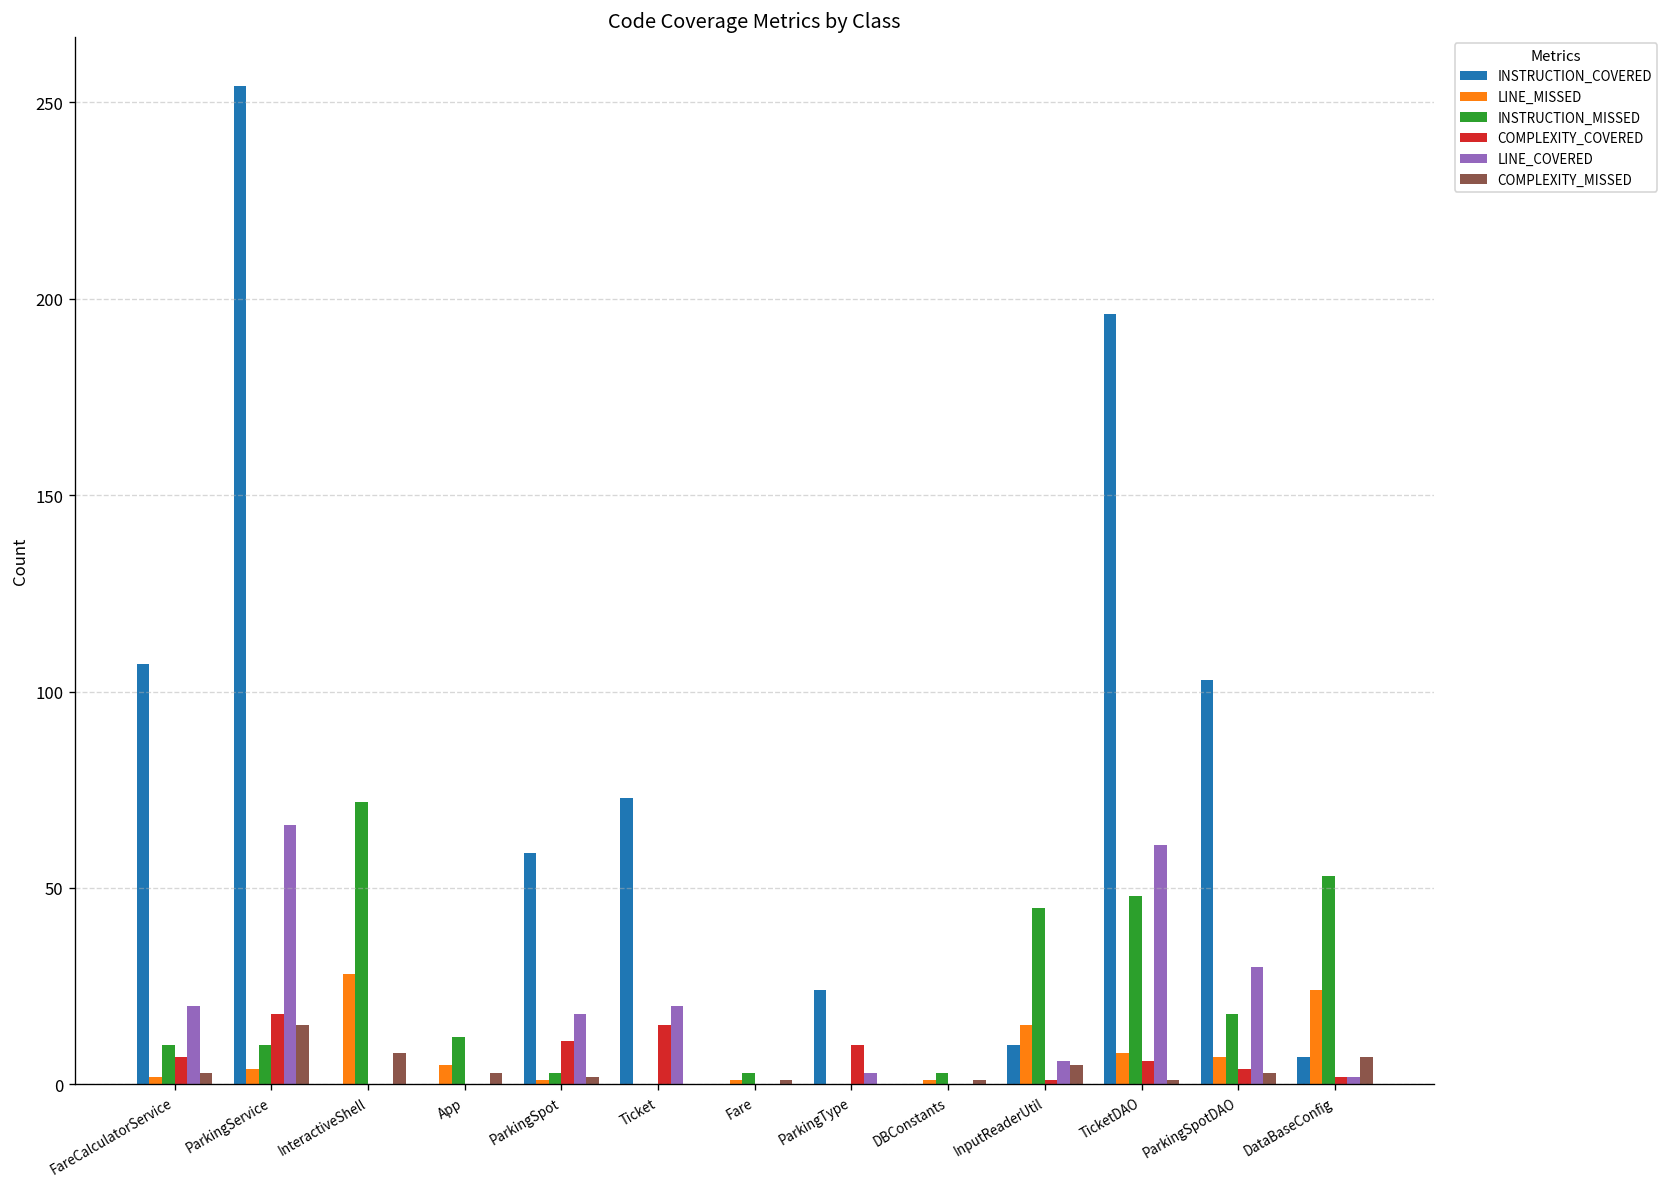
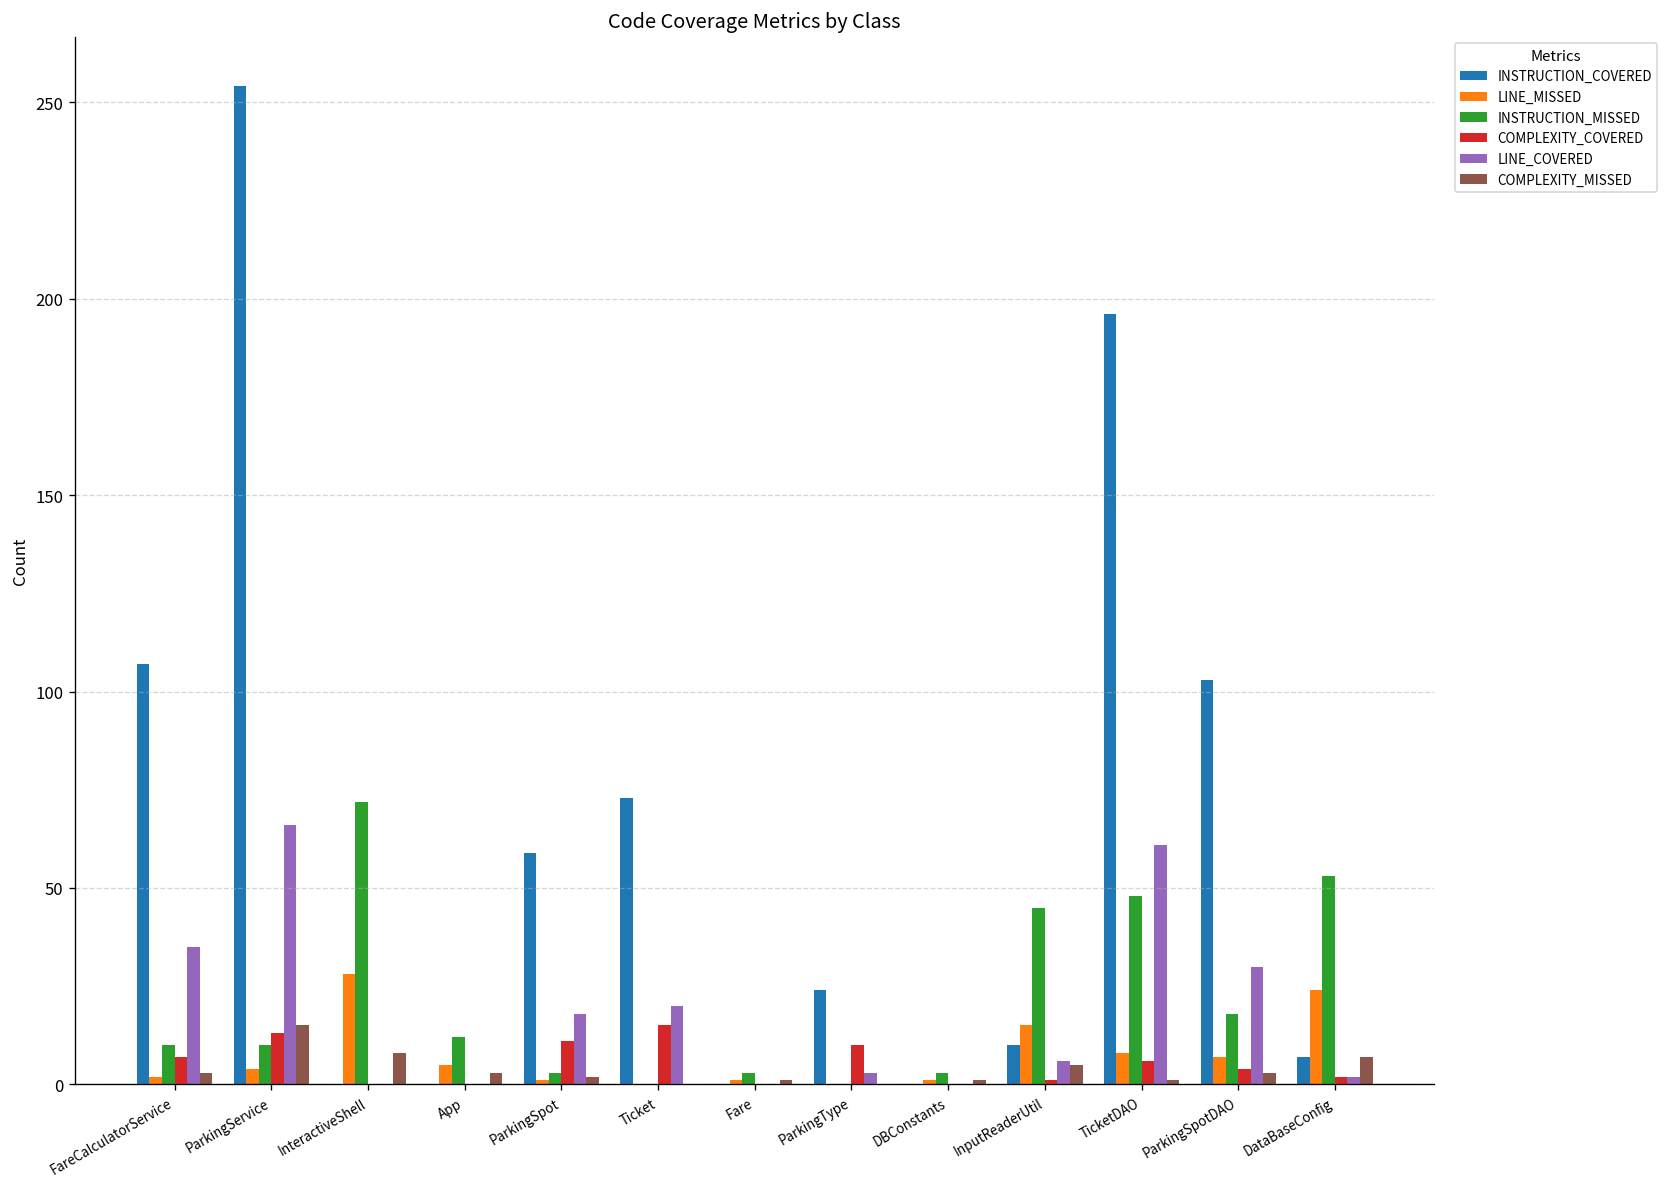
  {
    "INSTRUCTION_COVERED": {
      "FareCalculatorService": 107,
      "ParkingService": 254,
      "InteractiveShell": 0,
      "App": 0,
      "ParkingSpot": 59,
      "Ticket": 73,
      "Fare": 0,
      "ParkingType": 24,
      "DBConstants": 0,
      "InputReaderUtil": 10,
      "TicketDAO": 196,
      "ParkingSpotDAO": 103,
      "DataBaseConfig": 7
    },
    "LINE_MISSED": {
      "FareCalculatorService": 2,
      "ParkingService": 4,
      "InteractiveShell": 28,
      "App": 5,
      "ParkingSpot": 1,
      "Ticket": 0,
      "Fare": 1,
      "ParkingType": 0,
      "DBConstants": 1,
      "InputReaderUtil": 15,
      "TicketDAO": 8,
      "ParkingSpotDAO": 7,
      "DataBaseConfig": 24
    },
    "INSTRUCTION_MISSED": {
      "FareCalculatorService": 10,
      "ParkingService": 10,
      "InteractiveShell": 72,
      "App": 12,
      "ParkingSpot": 3,
      "Ticket": 0,
      "Fare": 3,
      "ParkingType": 0,
      "DBConstants": 3,
      "InputReaderUtil": 45,
      "TicketDAO": 48,
      "ParkingSpotDAO": 18,
      "DataBaseConfig": 53
    },
    "COMPLEXITY_COVERED": {
      "FareCalculatorService": 7,
-     "ParkingService": 18,
+     "ParkingService": 13,
      "InteractiveShell": 0,
      "App": 0,
      "ParkingSpot": 11,
      "Ticket": 15,
      "Fare": 0,
      "ParkingType": 10,
      "DBConstants": 0,
      "InputReaderUtil": 1,
      "TicketDAO": 6,
      "ParkingSpotDAO": 4,
      "DataBaseConfig": 2
    },
    "LINE_COVERED": {
-     "FareCalculatorService": 20,
+     "FareCalculatorService": 35,
      "ParkingService": 66,
      "InteractiveShell": 0,
      "App": 0,
      "ParkingSpot": 18,
      "Ticket": 20,
      "Fare": 0,
      "ParkingType": 3,
      "DBConstants": 0,
      "InputReaderUtil": 6,
      "TicketDAO": 61,
      "ParkingSpotDAO": 30,
      "DataBaseConfig": 2
    },
    "COMPLEXITY_MISSED": {
      "FareCalculatorService": 3,
      "ParkingService": 15,
      "InteractiveShell": 8,
      "App": 3,
      "ParkingSpot": 2,
      "Ticket": 0,
      "Fare": 1,
      "ParkingType": 0,
      "DBConstants": 1,
      "InputReaderUtil": 5,
      "TicketDAO": 1,
      "ParkingSpotDAO": 3,
      "DataBaseConfig": 7
    }
  }
